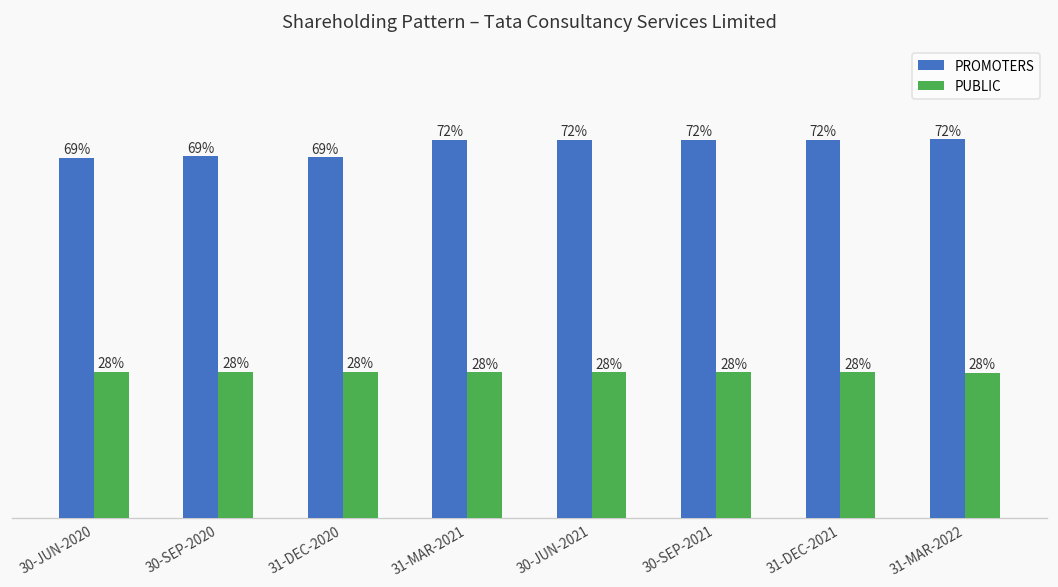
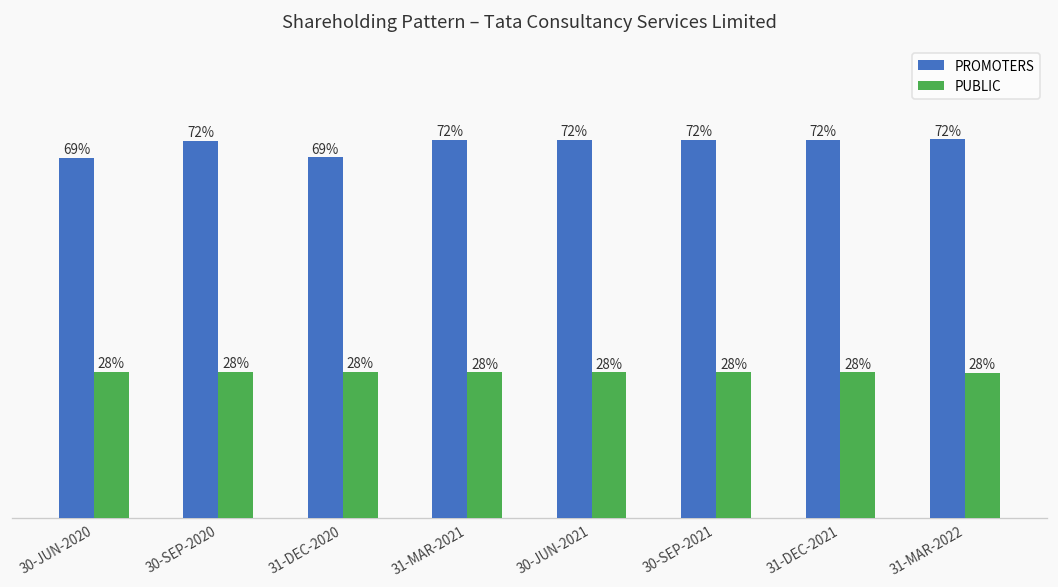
  {
    "PROMOTERS": {
      "30-JUN-2020": "69%",
-     "30-SEP-2020": "69%",
+     "30-SEP-2020": "72%",
      "31-DEC-2020": "69%",
      "31-MAR-2021": "72%",
      "30-JUN-2021": "72%",
      "30-SEP-2021": "72%",
      "31-DEC-2021": "72%",
      "31-MAR-2022": "72%"
    },
    "PUBLIC": {
      "30-JUN-2020": "28%",
      "30-SEP-2020": "28%",
      "31-DEC-2020": "28%",
      "31-MAR-2021": "28%",
      "30-JUN-2021": "28%",
      "30-SEP-2021": "28%",
      "31-DEC-2021": "28%",
      "31-MAR-2022": "28%"
    }
  }
